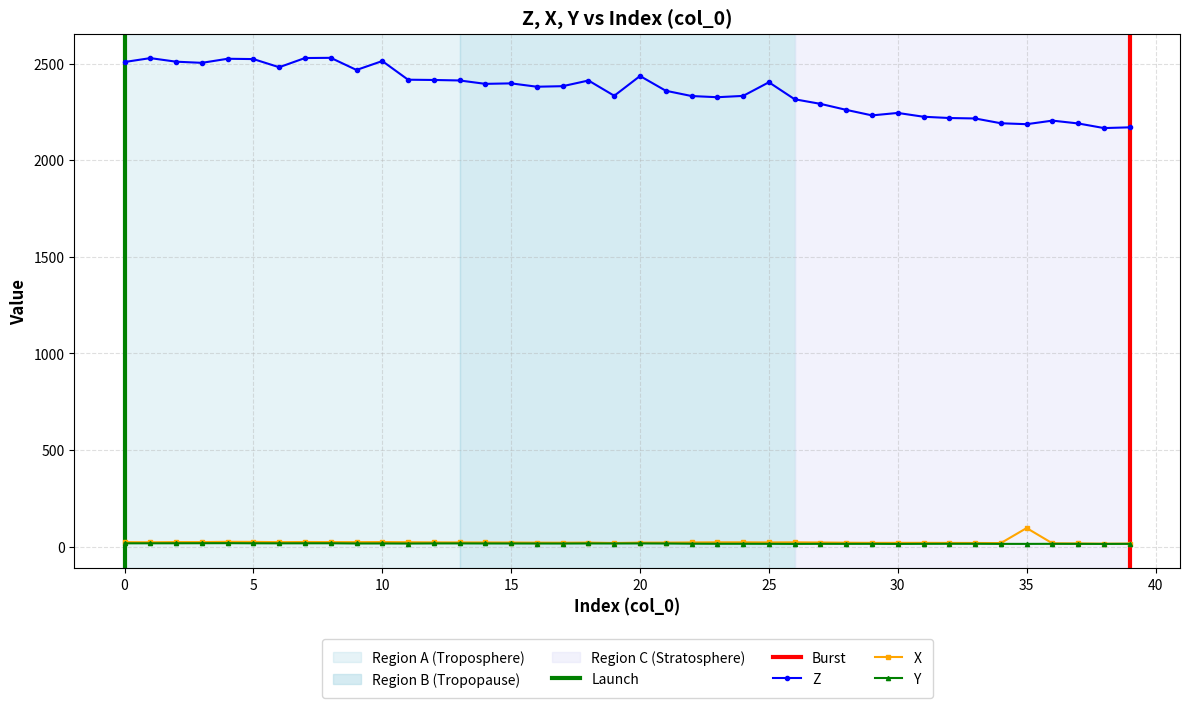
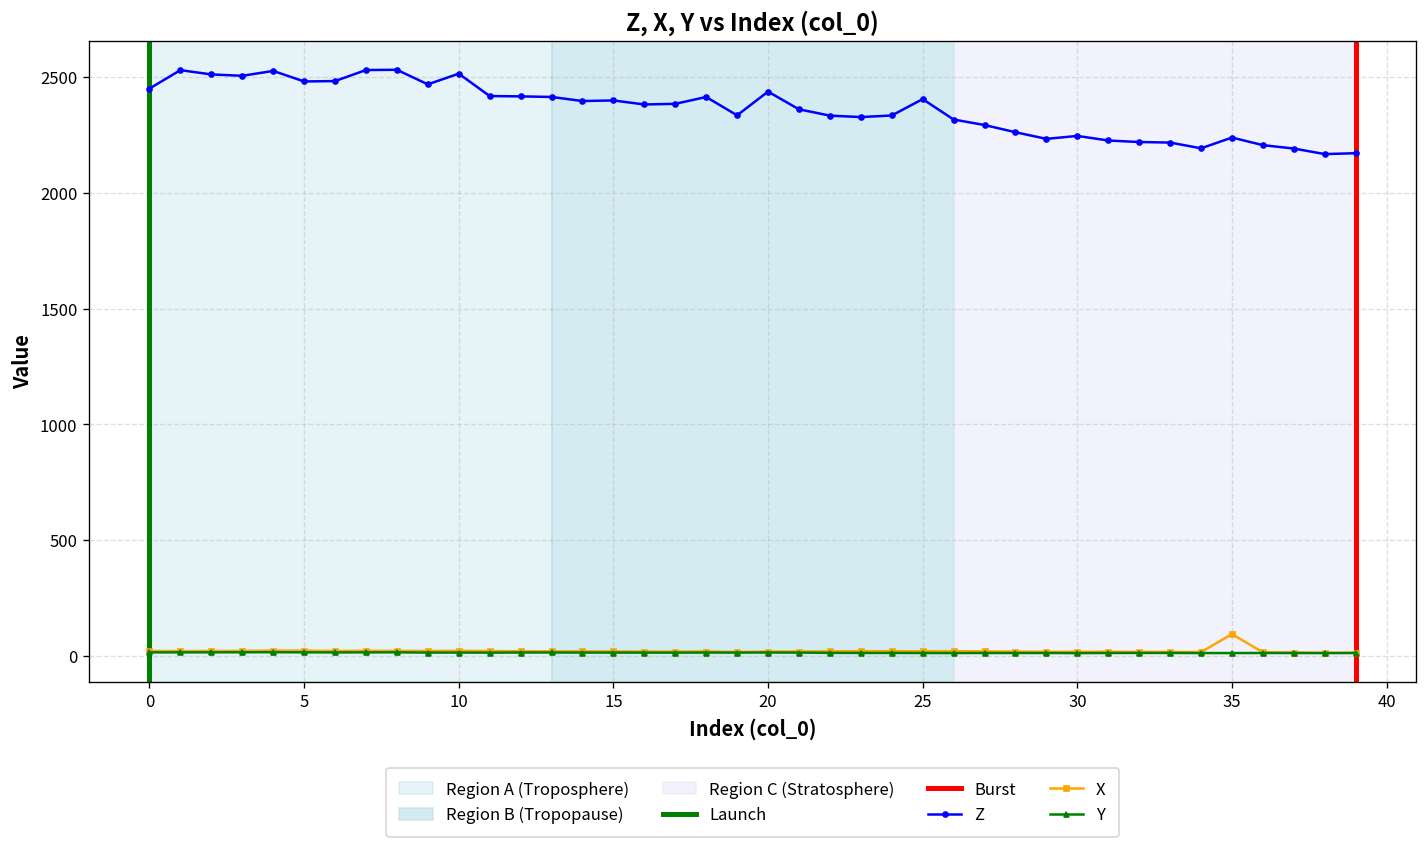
  {
    "Z": {
-     "0": 2510,
-     "5": 2520,
+     "0": 2450,
+     "5": 2480,
      "10": 2510,
      "15": 2400,
      "20": 2440,
      "25": 2400,
      "30": 2240,
-     "35": 2190
+     "35": 2240
    },
    "X": {
      "35": 100
    },
    "Y": {
      "35": 10
    }
  }
